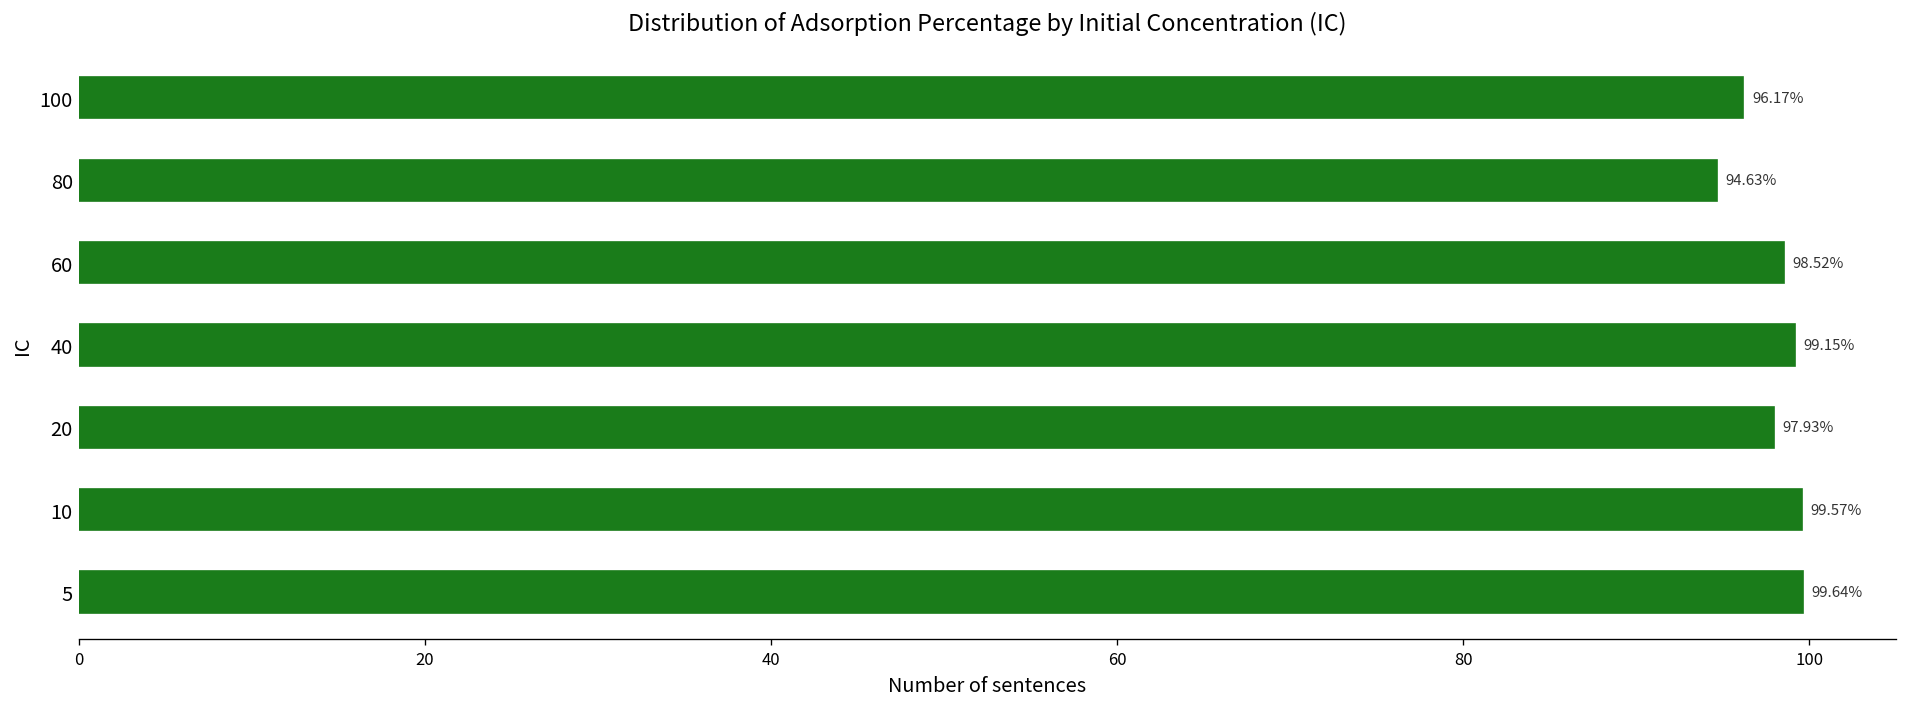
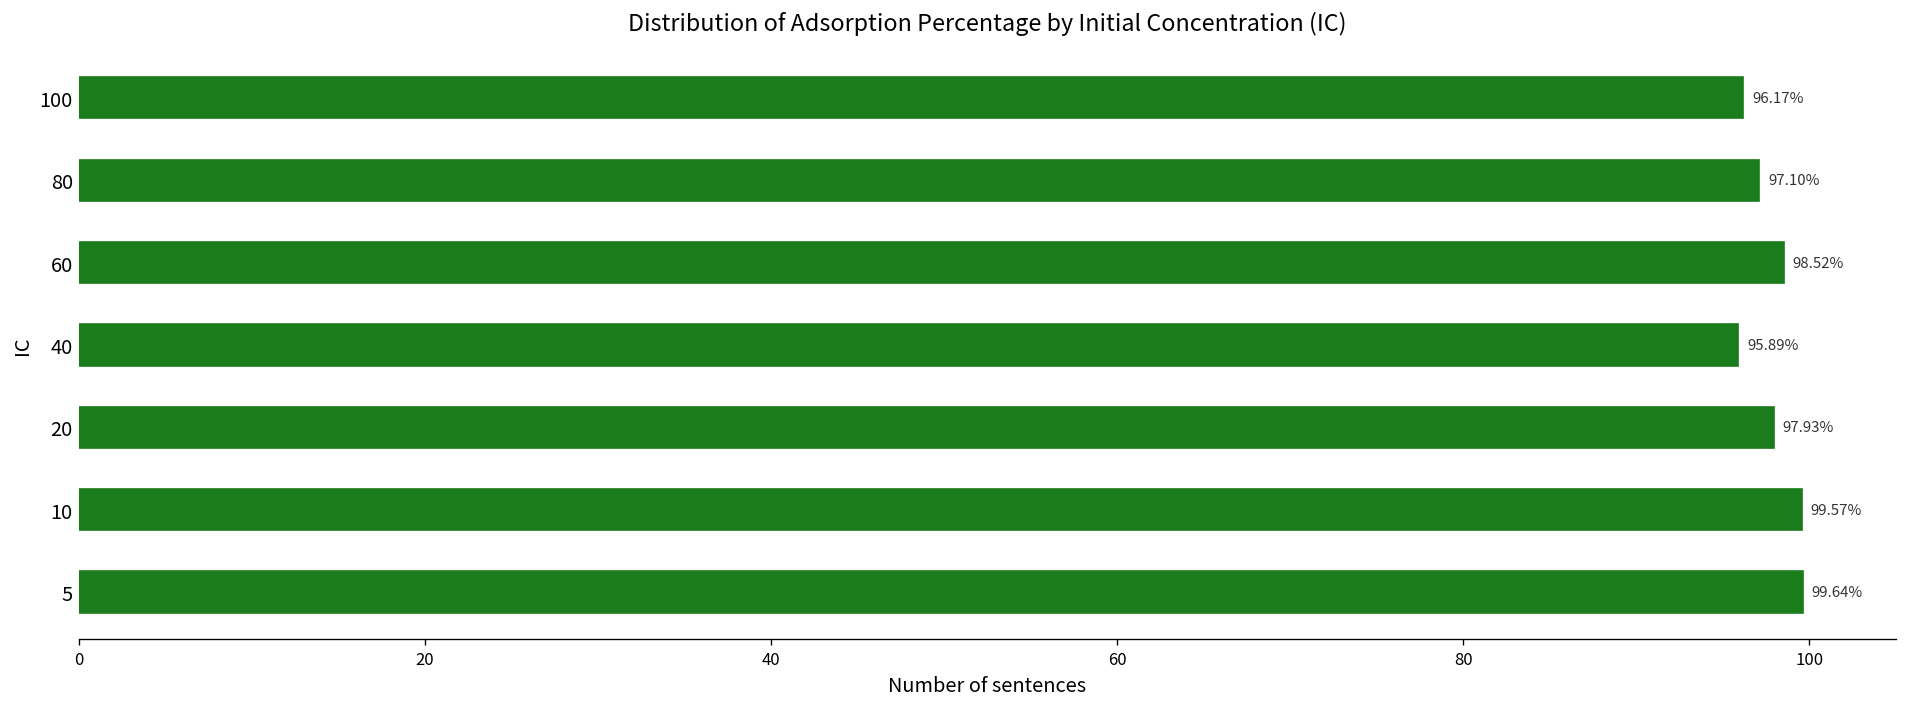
  {
    "100": "96.17%",
-   "80": "94.63%",
+   "80": "97.10%",
    "60": "98.52%",
-   "40": "99.15%",
+   "40": "95.89%",
    "20": "97.93%",
    "10": "99.57%",
    "5": "99.64%"
  }
